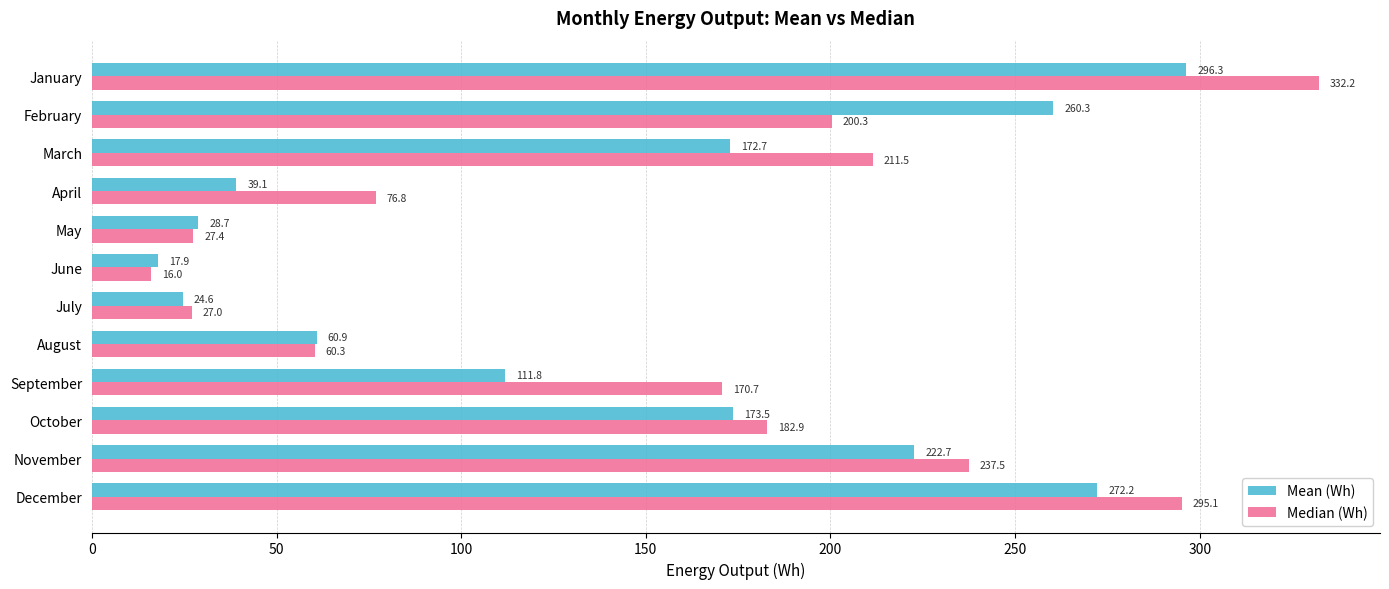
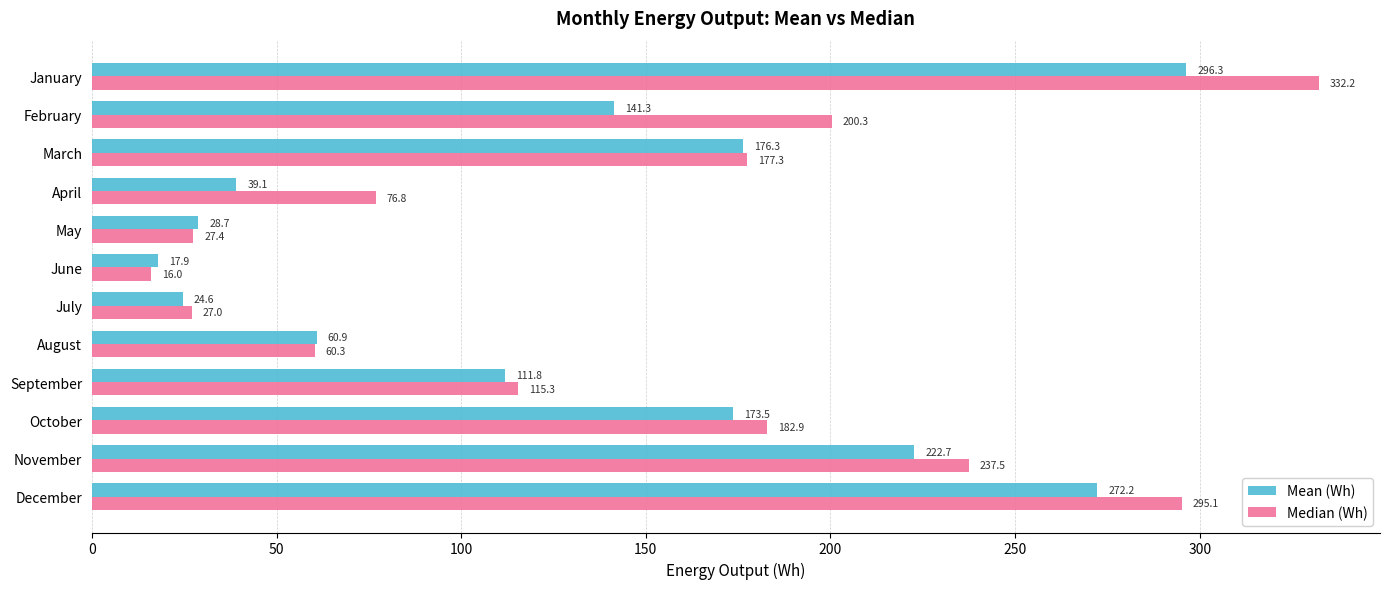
  {
    "Mean (Wh)": {
      "January": 296.3,
-     "February": 260.3,
-     "March": 172.7,
+     "February": 141.3,
+     "March": 176.3,
      "April": 39.1,
      "May": 28.7,
      "June": 17.9,
      "July": 24.6,
      "August": 60.9,
      "September": 111.8,
      "October": 173.5,
      "November": 222.7,
      "December": 272.2
    },
    "Median (Wh)": {
      "January": 332.2,
      "February": 200.3,
-     "March": 211.5,
+     "March": 177.3,
      "April": 76.8,
      "May": 27.4,
      "June": 16.0,
      "July": 27.0,
      "August": 60.3,
-     "September": 170.7,
+     "September": 115.3,
      "October": 182.9,
      "November": 237.5,
      "December": 295.1
    }
  }
